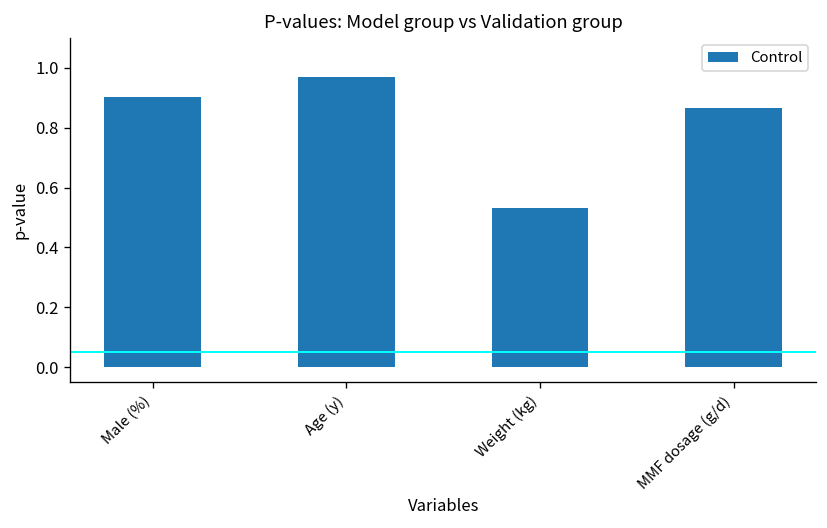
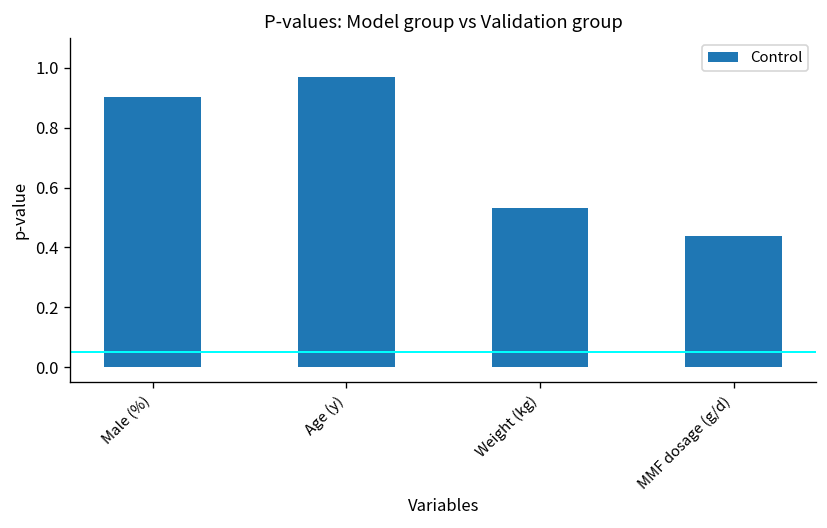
  {
    "Male (%)": 0.90,
    "Age (y)": 0.97,
    "Weight (kg)": 0.53,
-   "MMF dosage (g/d)": 0.87
+   "MMF dosage (g/d)": 0.44
  }
